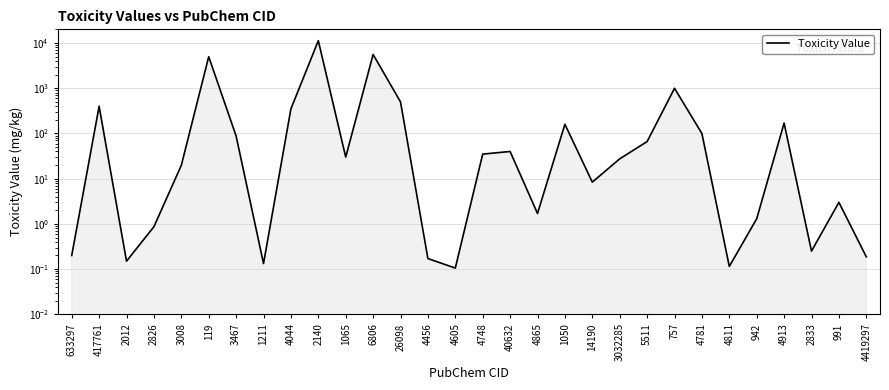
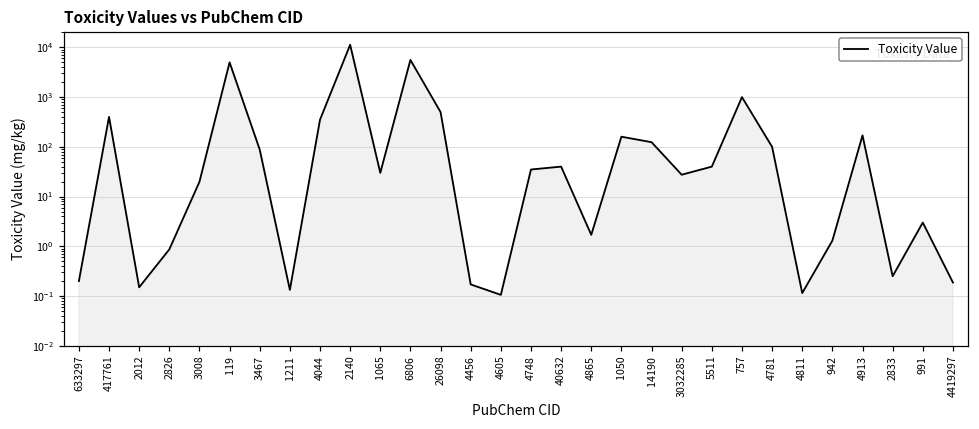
  {
    "633297": 0.2,
    "417761": 400,
    "2012": 0.15,
    "2826": 0.9,
    "3008": 20,
    "119": 5000,
    "3467": 90,
    "1211": 0.13,
    "4044": 400,
    "2140": 11000,
    "1065": 30,
    "6806": 6000,
    "26098": 500,
    "4456": 0.17,
    "4605": 0.11,
    "4748": 40,
    "40632": 40,
    "4865": 1.7,
    "1050": 160,
-   "14190": 8,
+   "14190": 120,
    "3032285": 30,
-   "5511": 70,
+   "5511": 40,
    "757": 1000,
    "4781": 100,
    "4811": 0.11,
    "942": 1.3,
    "4913": 170,
    "2833": 0.2,
    "991": 3,
    "4419297": 0.19
  }
